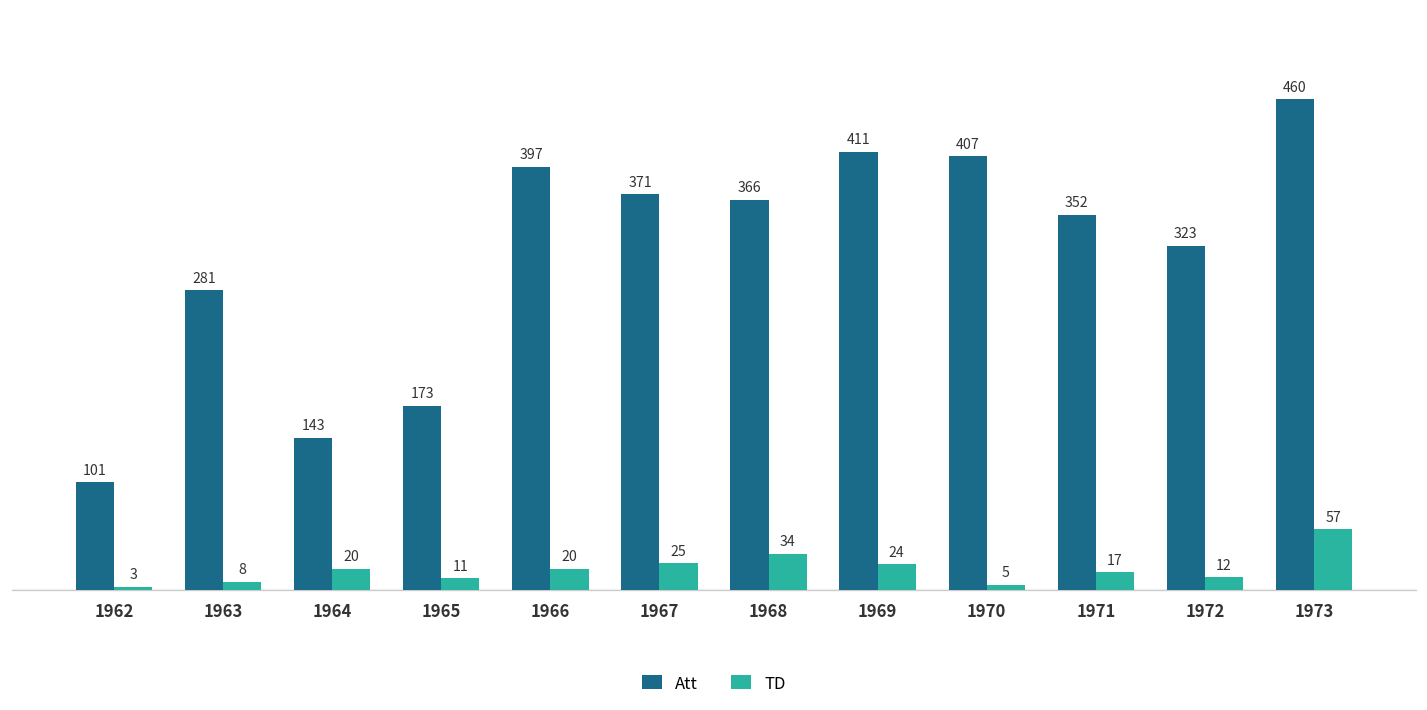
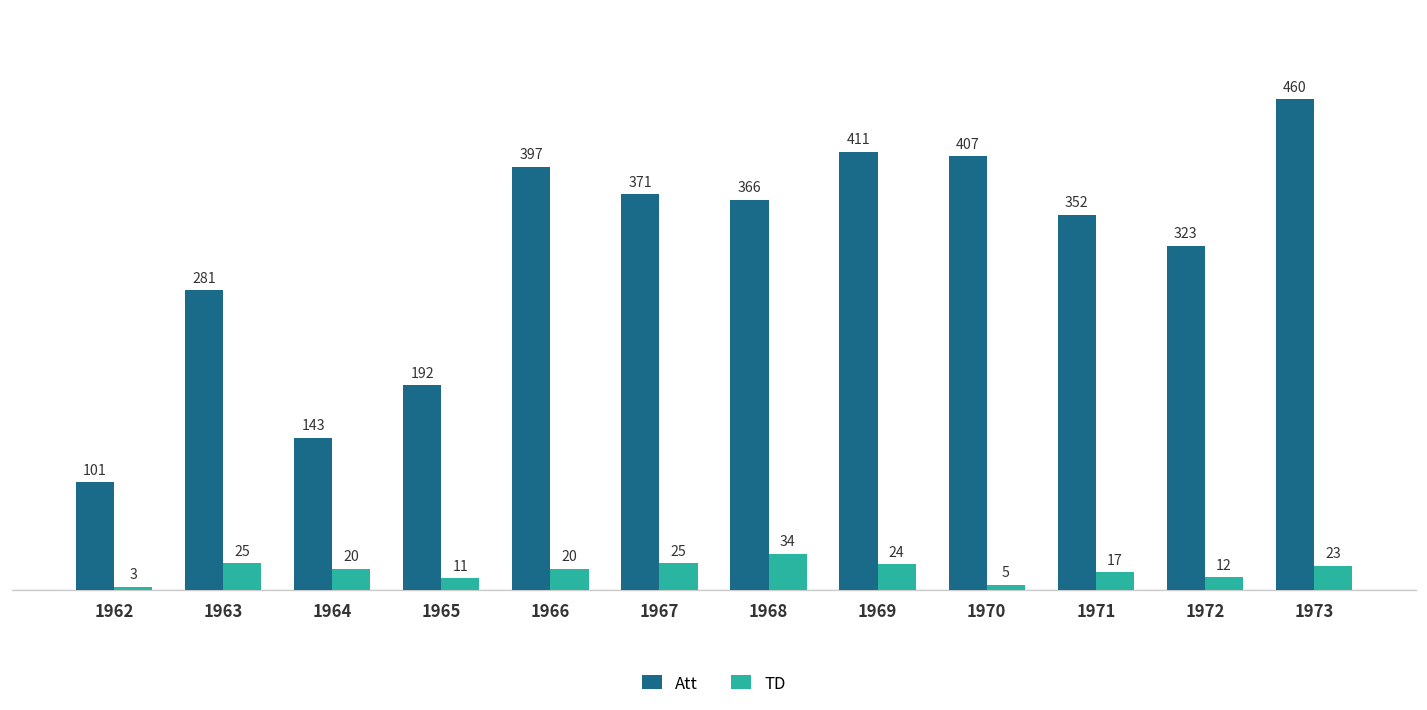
  {
    "Att": {
      "1962": 101,
      "1963": 281,
      "1964": 143,
-     "1965": 173,
+     "1965": 192,
      "1966": 397,
      "1967": 371,
      "1968": 366,
      "1969": 411,
      "1970": 407,
      "1971": 352,
      "1972": 323,
      "1973": 460
    },
    "TD": {
      "1962": 3,
-     "1963": 8,
+     "1963": 25,
      "1964": 20,
      "1965": 11,
      "1966": 20,
      "1967": 25,
      "1968": 34,
      "1969": 24,
      "1970": 5,
      "1971": 17,
      "1972": 12,
-     "1973": 57
+     "1973": 23
    }
  }
